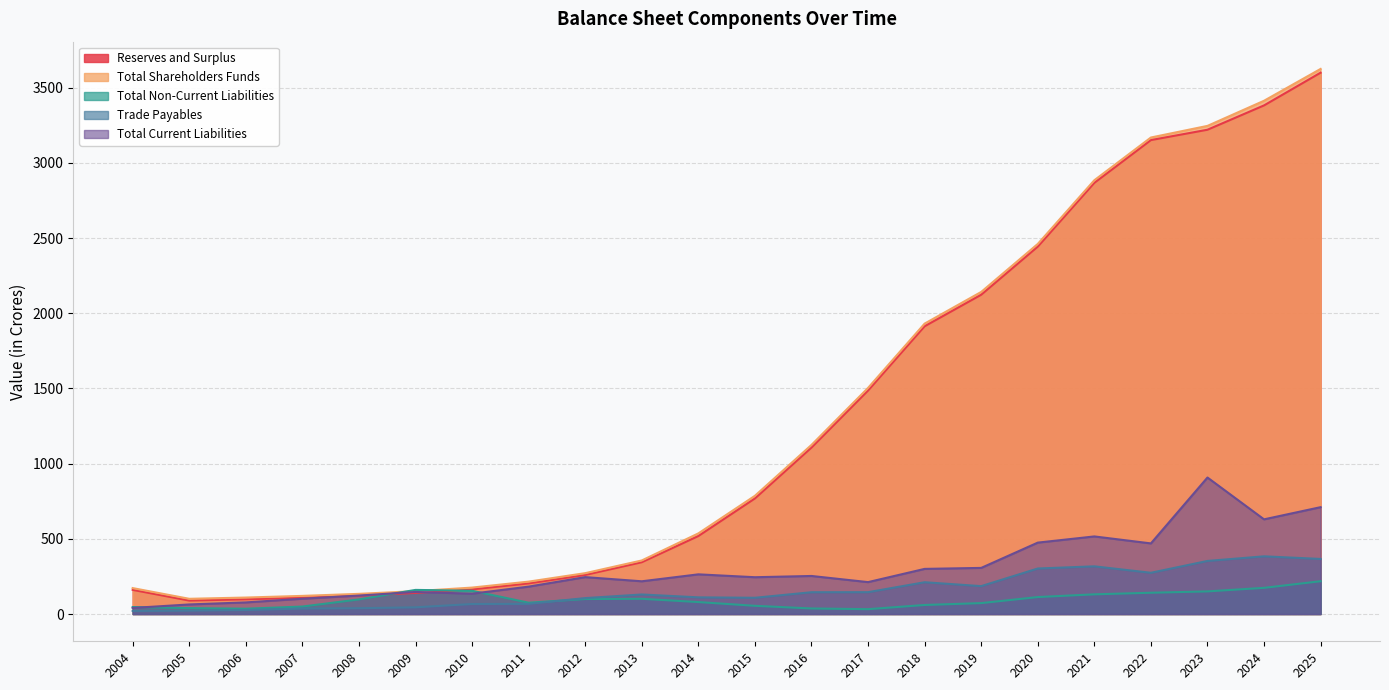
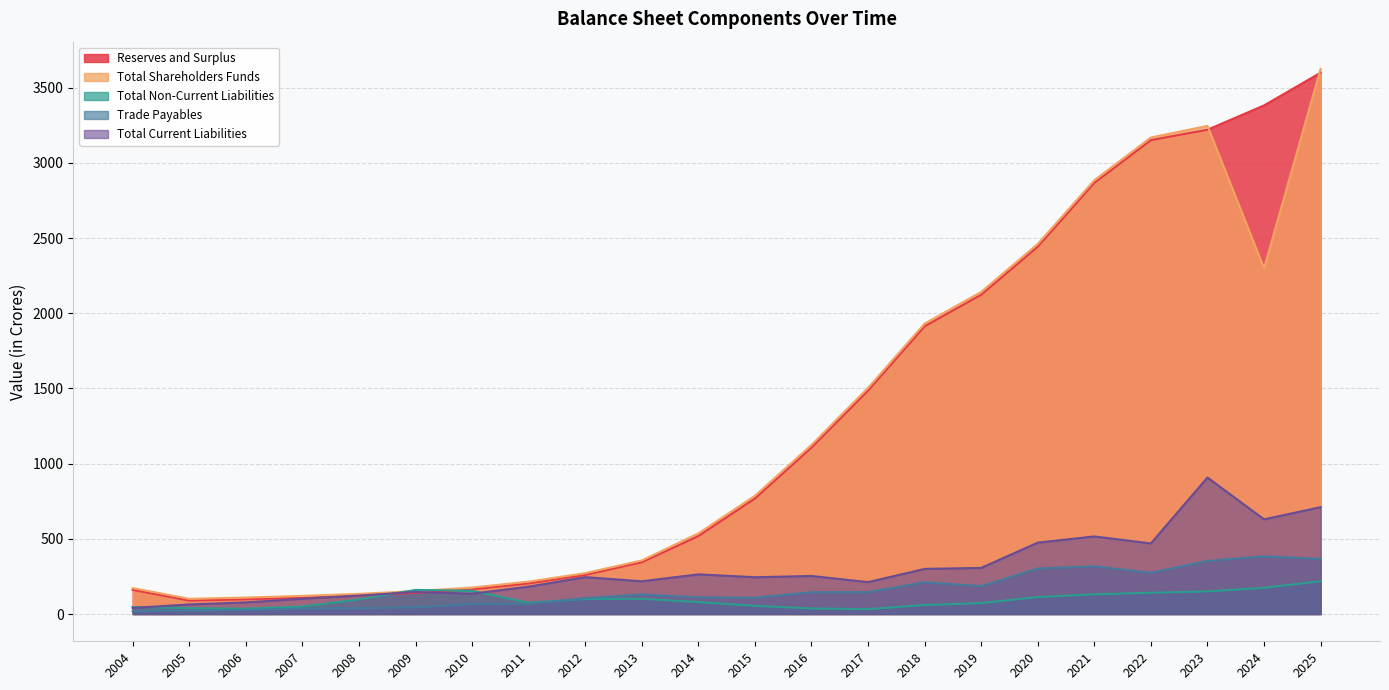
  {
    "Reserves and Surplus": {
      "2014": 520,
      "2015": 770,
      "2016": 1110,
      "2017": 1490,
      "2018": 1910,
      "2019": 2120,
      "2020": 2440,
      "2021": 2870,
      "2022": 3150,
      "2023": 3220,
      "2024": 3380,
      "2025": 3600
    },
    "Total Shareholders Funds": {
      "2014": 540,
      "2015": 790,
      "2016": 1120,
      "2017": 1500,
      "2018": 1930,
      "2019": 2140,
      "2020": 2460,
      "2021": 2880,
      "2022": 3170,
      "2023": 3250,
-     "2024": 3410,
+     "2024": 2300,
      "2025": 3630
    }
  }
